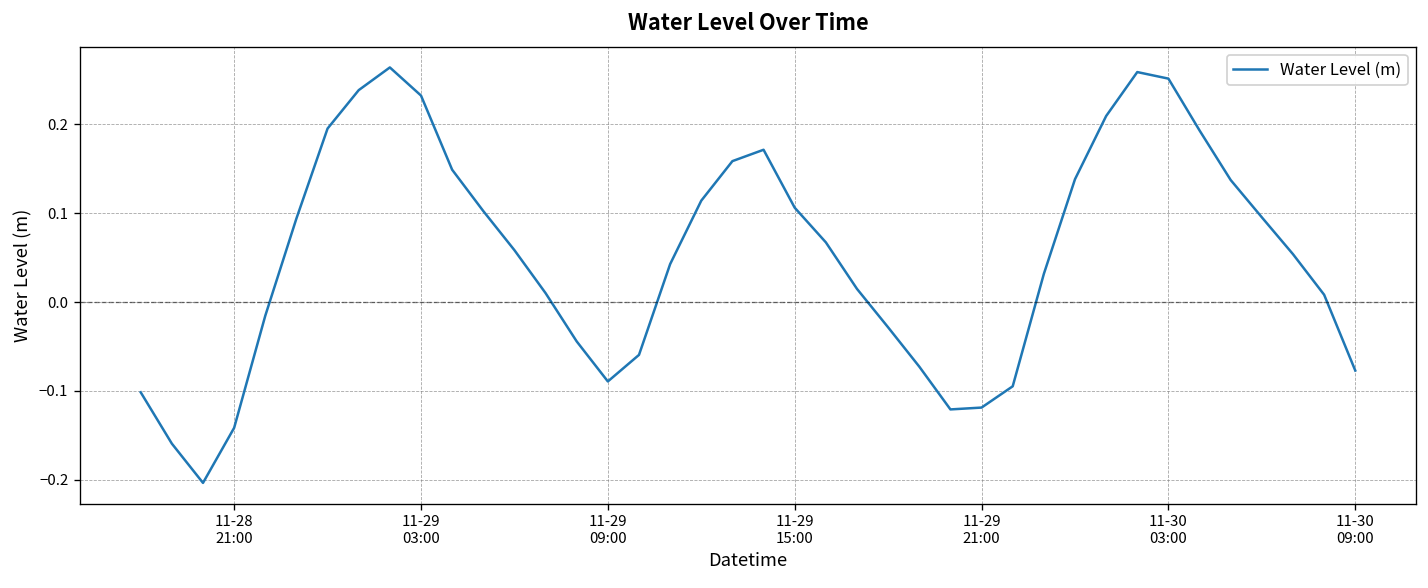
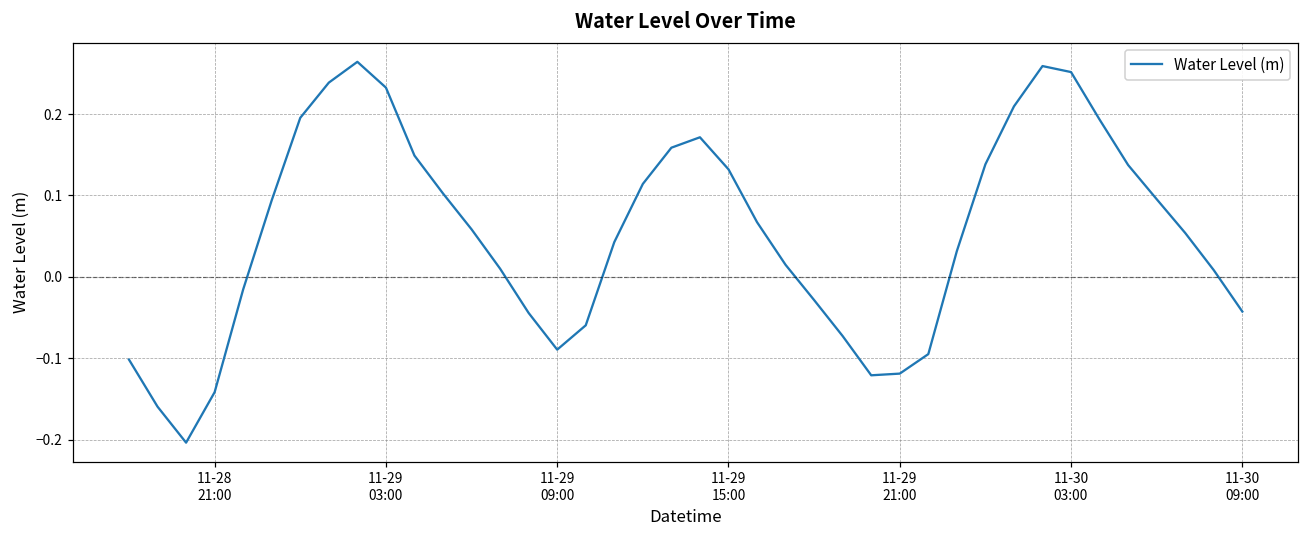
  {
    "11-28 21:00": -0.14,
    "11-29 03:00": 0.23,
    "11-29 09:00": -0.09,
-   "11-29 15:00": 0.11,
+   "11-29 15:00": 0.13,
    "11-29 21:00": -0.12,
    "11-30 03:00": 0.25,
-   "11-30 09:00": -0.08
+   "11-30 09:00": -0.04
  }
